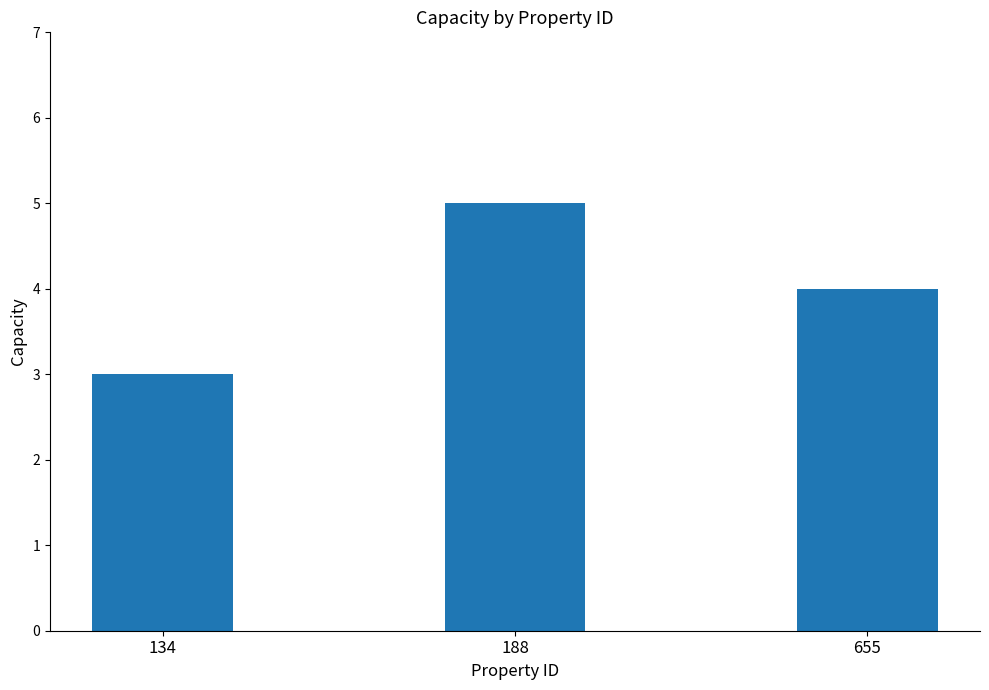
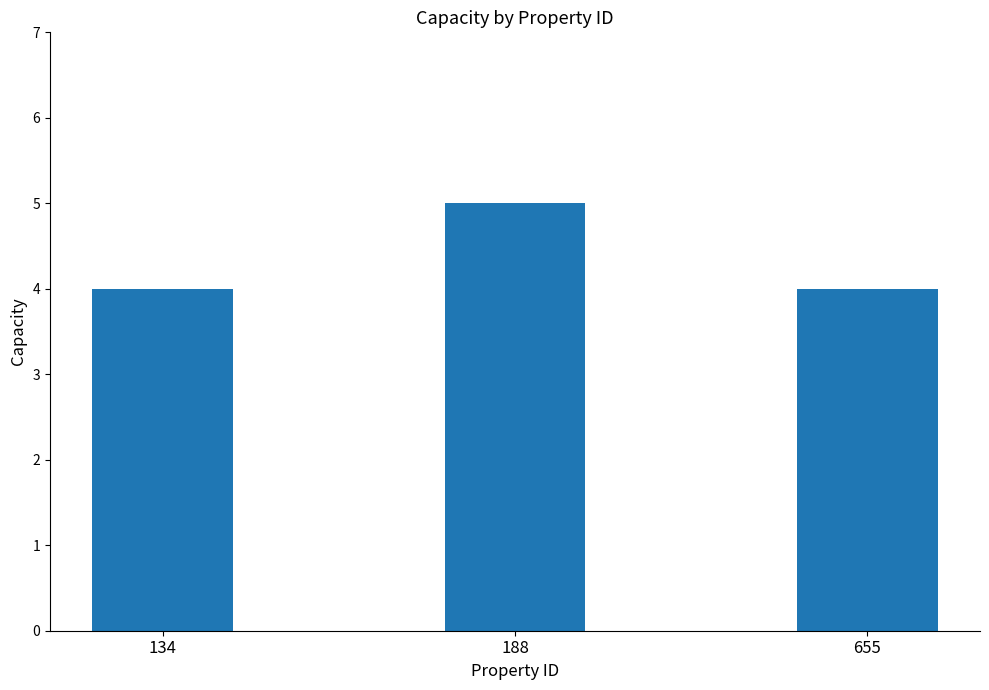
  {
-   "134": 3,
+   "134": 4,
    "188": 5,
    "655": 4
  }
